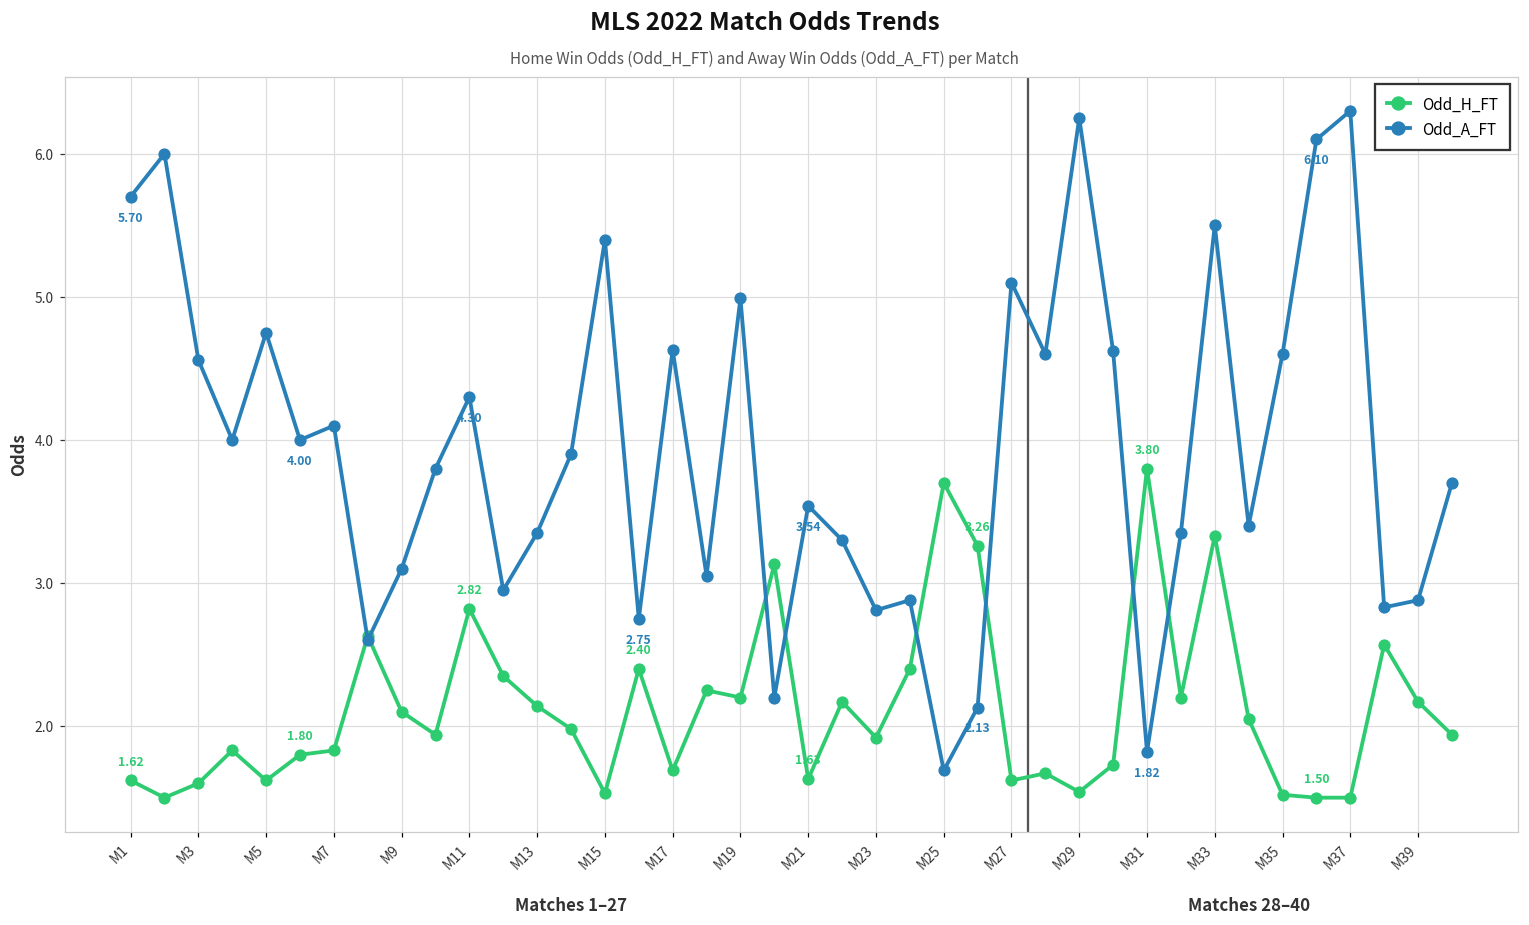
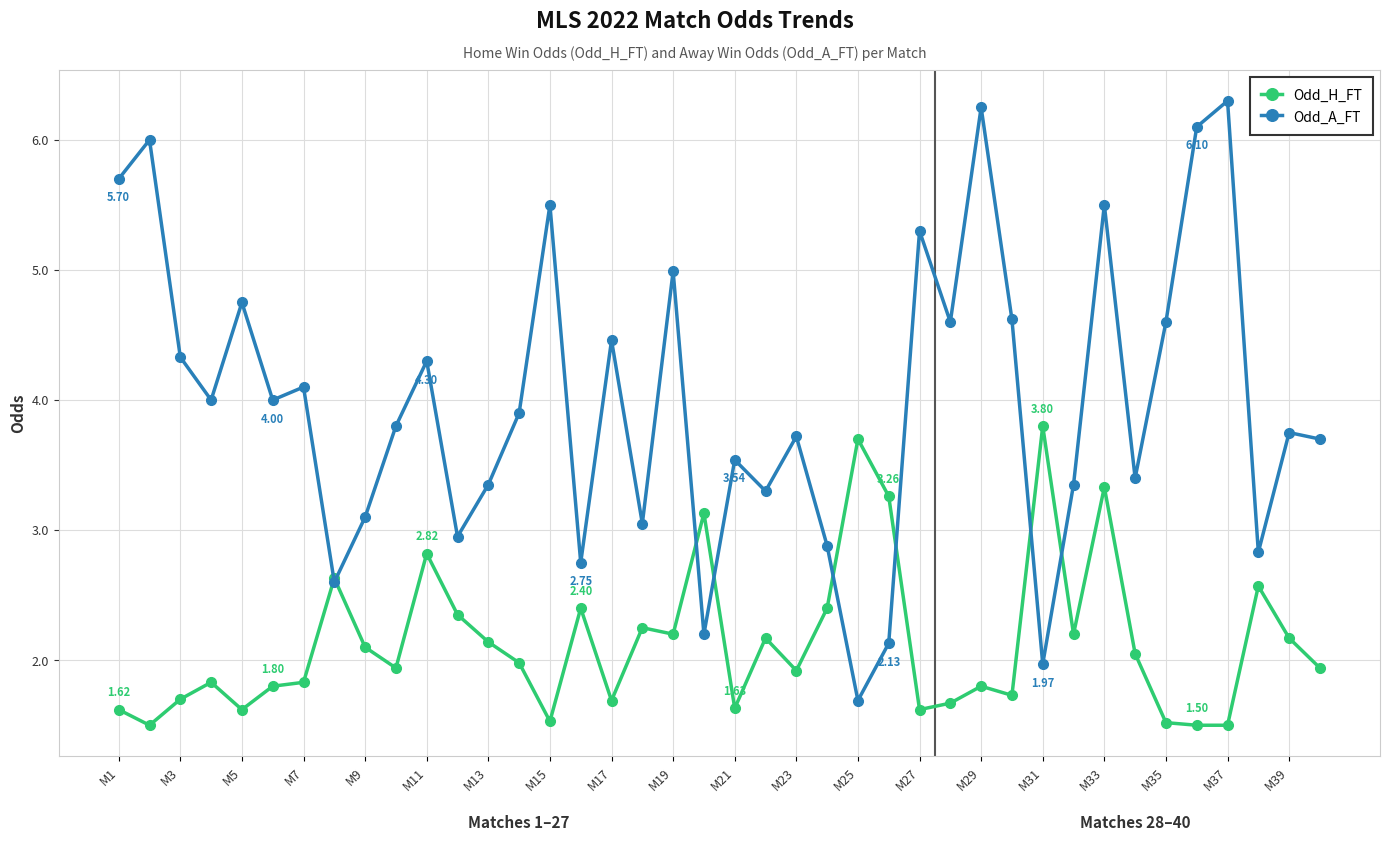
  {
    "Odd_H_FT": {
-     "M3": 1.6,
+     "M3": 1.7,
      "M5": 1.62,
      "M7": 1.83,
      "M9": 2.10,
      "M13": 2.14,
      "M15": 1.53,
      "M17": 1.69,
      "M19": 2.20,
      "M23": 1.92,
      "M25": 3.70,
      "M27": 1.62,
-     "M29": 1.54,
+     "M29": 1.80,
      "M33": 3.33,
      "M35": 1.52,
      "M39": 2.17
    },
    "Odd_A_FT": {
      "M1": 5.70,
-     "M3": 4.56,
+     "M3": 4.33,
      "M11": 4.30,
-     "M15": 5.4,
-     "M17": 4.63,
+     "M15": 5.5,
+     "M17": 4.46,
      "M21": 3.54,
-     "M23": 2.81,
-     "M27": 5.1,
-     "M31": 1.82,
-     "M39": 2.88
+     "M23": 3.72,
+     "M27": 5.3,
+     "M31": 1.97,
+     "M39": 3.75
    }
  }
